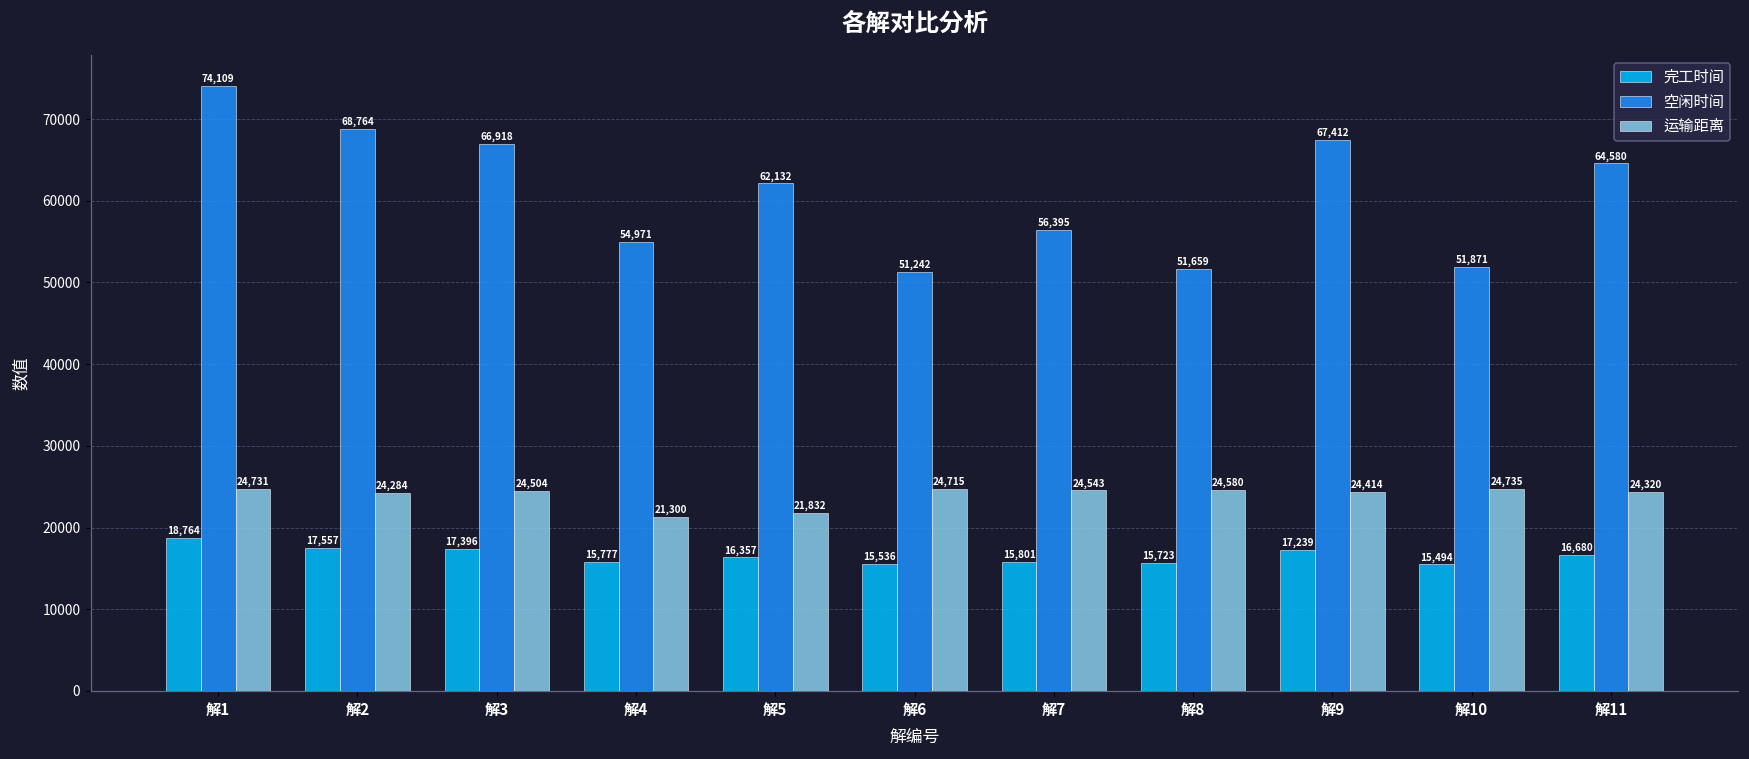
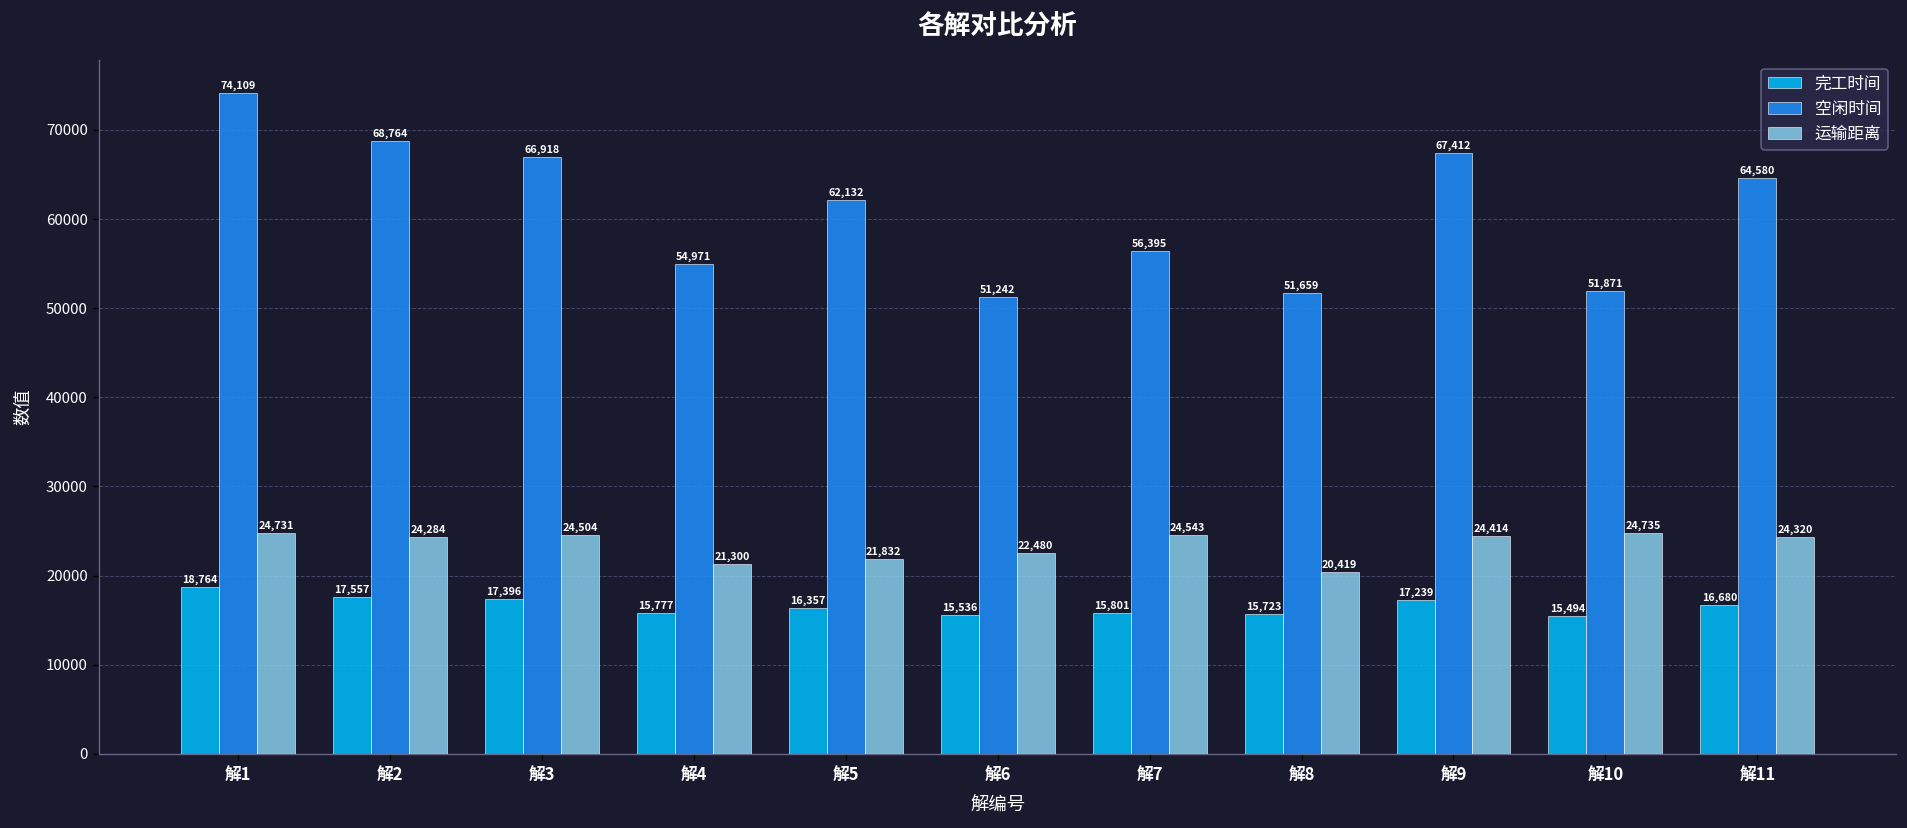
  {
    "运输距离": {
      "解1": "24,731",
      "解2": "24,284",
      "解3": "24,504",
      "解4": "21,300",
      "解5": "21,832",
-     "解6": "24,715",
+     "解6": "22,480",
      "解7": "24,543",
-     "解8": "24,580",
+     "解8": "20,419",
      "解9": "24,414",
      "解10": "24,735",
      "解11": "24,320"
    }
  }
